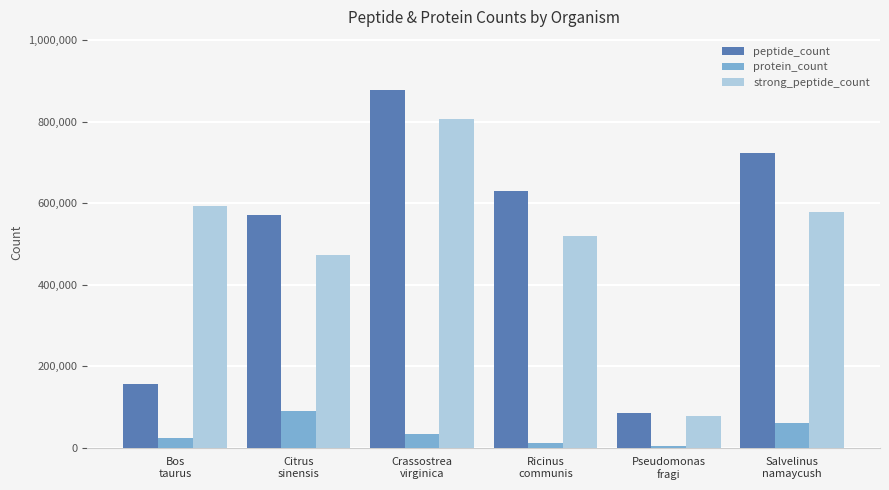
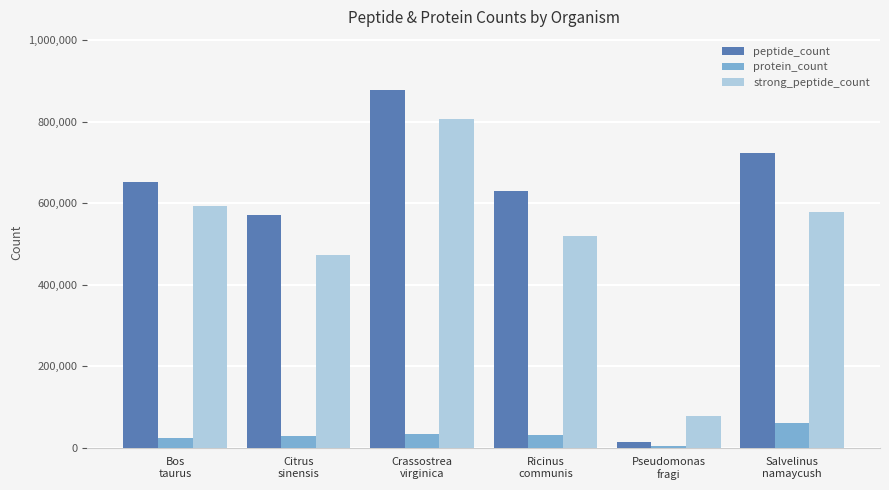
  {
    "peptide_count": {
-     "Bos taurus": "160,000",
+     "Bos taurus": "650,000",
      "Citrus sinensis": "570,000",
      "Crassostrea virginica": "880,000",
      "Ricinus communis": "630,000",
-     "Pseudomonas fragi": "90,000",
+     "Pseudomonas fragi": "10,000",
      "Salvelinus namaycush": "720,000"
    },
    "protein_count": {
      "Bos taurus": "20,000",
-     "Citrus sinensis": "90,000",
+     "Citrus sinensis": "30,000",
      "Crassostrea virginica": "30,000",
-     "Ricinus communis": "10,000",
+     "Ricinus communis": "30,000",
      "Salvelinus namaycush": "60,000"
    },
    "strong_peptide_count": {
      "Bos taurus": "590,000",
      "Citrus sinensis": "470,000",
      "Crassostrea virginica": "810,000",
      "Ricinus communis": "520,000",
      "Pseudomonas fragi": "80,000",
      "Salvelinus namaycush": "580,000"
    }
  }
